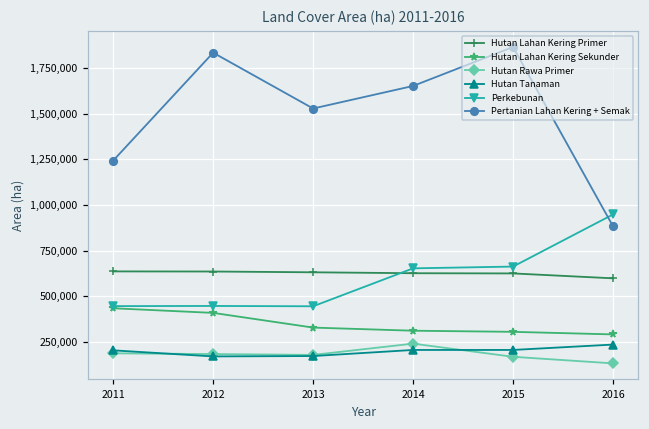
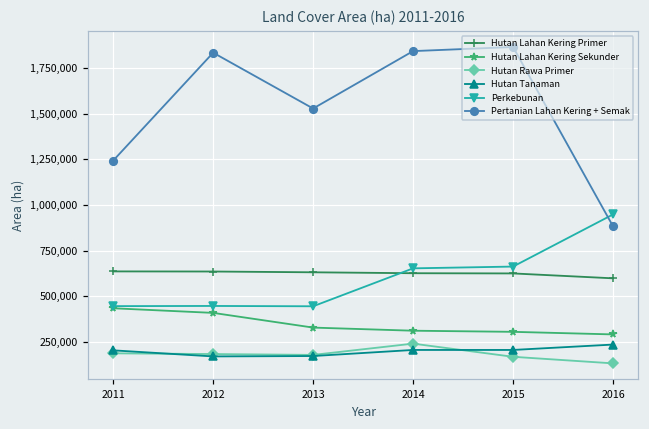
  {
    "Hutan Rawa Primer": {
      "2011": "190,000",
      "2014": "240,000",
      "2015": "170,000",
      "2016": "130,000"
    },
    "Pertanian Lahan Kering + Semak": {
      "2011": "1,240,000",
      "2012": "1,830,000",
      "2013": "1,530,000",
-     "2014": "1,650,000",
+     "2014": "1,840,000",
      "2016": "880,000"
    }
  }
